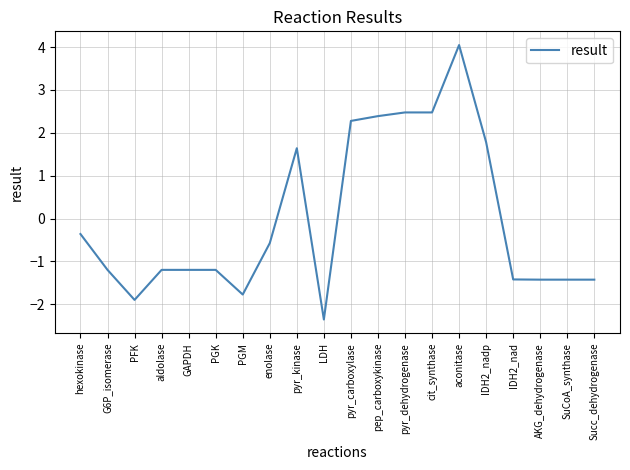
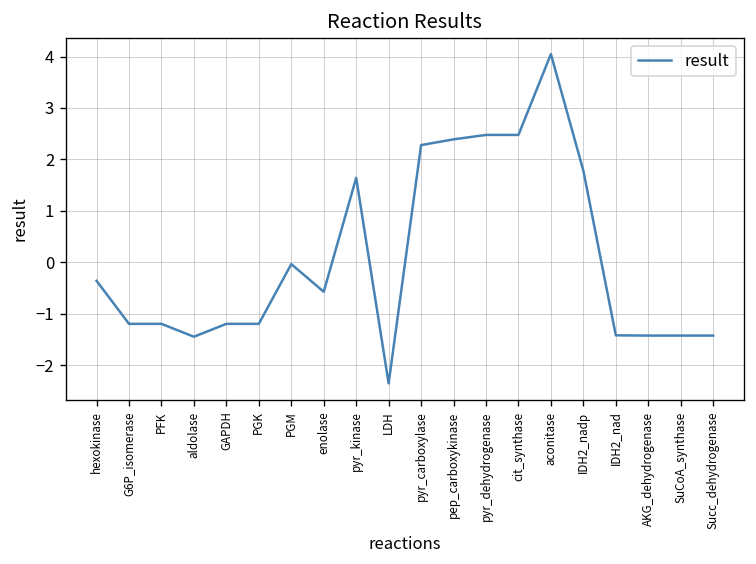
  {
    "hexokinase": -0.4,
    "G6P_isomerase": -1.2,
-   "PFK": -1.9,
-   "aldolase": -1.2,
+   "PFK": -1.2,
+   "aldolase": -1.4,
    "GAPDH": -1.2,
    "PGK": -1.2,
-   "PGM": -1.8,
+   "PGM": 0.0,
    "enolase": -0.6,
    "pyr_kinase": 1.6,
    "LDH": -2.4,
    "pyr_carboxylase": 2.3,
    "pep_carboxykinase": 2.4,
    "pyr_dehydrogenase": 2.5,
    "cit_synthase": 2.5,
    "aconitase": 4.0,
    "IDH2_nadp": 1.8,
    "IDH2_nad": -1.4,
    "AKG_dehydrogenase": -1.4,
    "SuCoA_synthase": -1.4,
    "Succ_dehydrogenase": -1.4
  }
